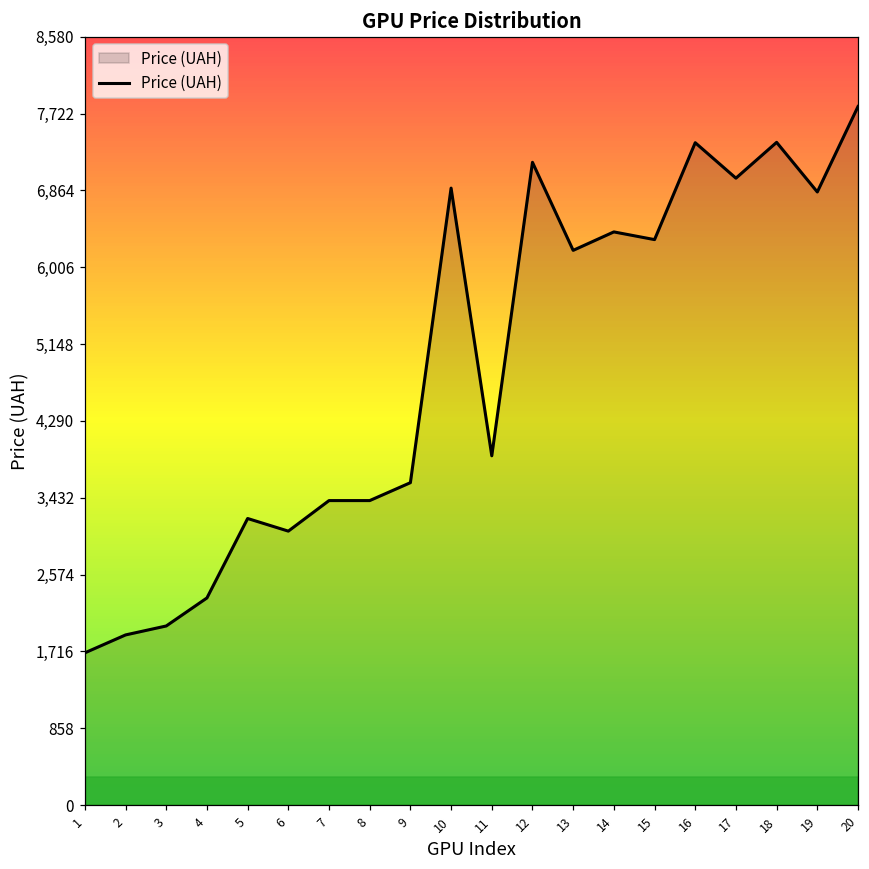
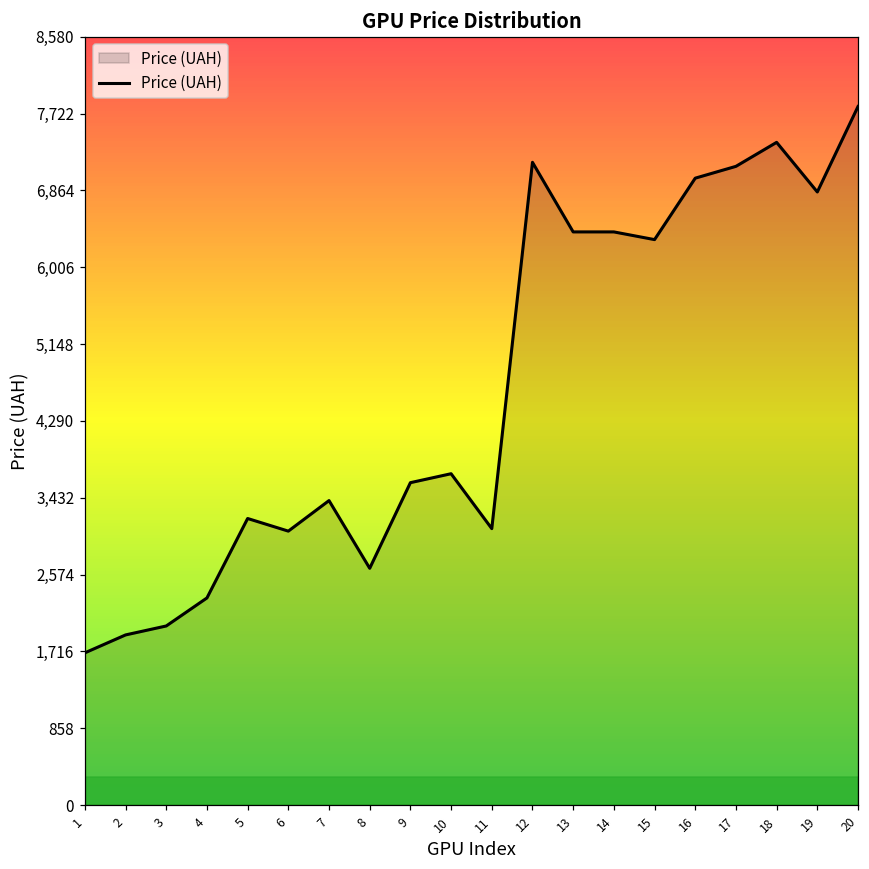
  {
    "1": "1,700",
    "2": "1,900",
    "3": "2,000",
    "4": "2,300",
    "5": "3,200",
    "6": "3,100",
    "7": "3,400",
-   "8": "3,400",
+   "8": "2,600",
    "9": "3,600",
-   "10": "6,900",
-   "11": "3,900",
+   "10": "3,700",
+   "11": "3,100",
    "12": "7,200",
-   "13": "6,200",
+   "13": "6,400",
    "14": "6,400",
    "15": "6,300",
-   "16": "7,400",
-   "17": "7,000",
+   "16": "7,000",
+   "17": "7,100",
    "18": "7,400",
    "19": "6,800",
    "20": "7,800"
  }
